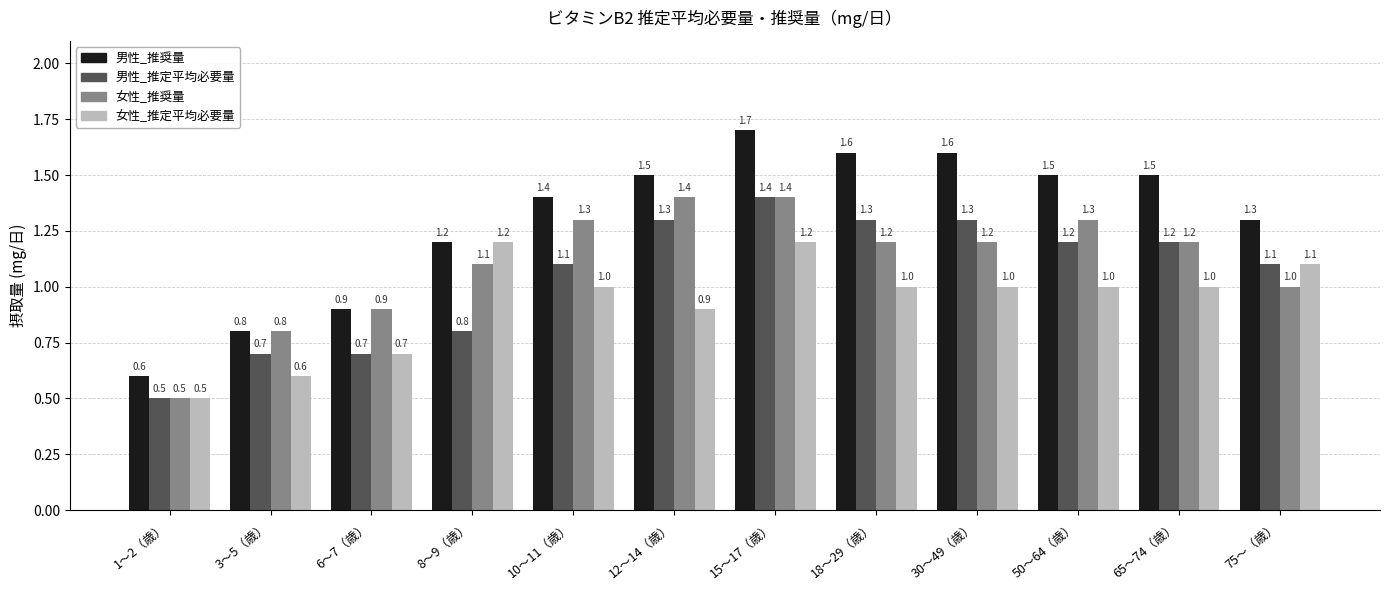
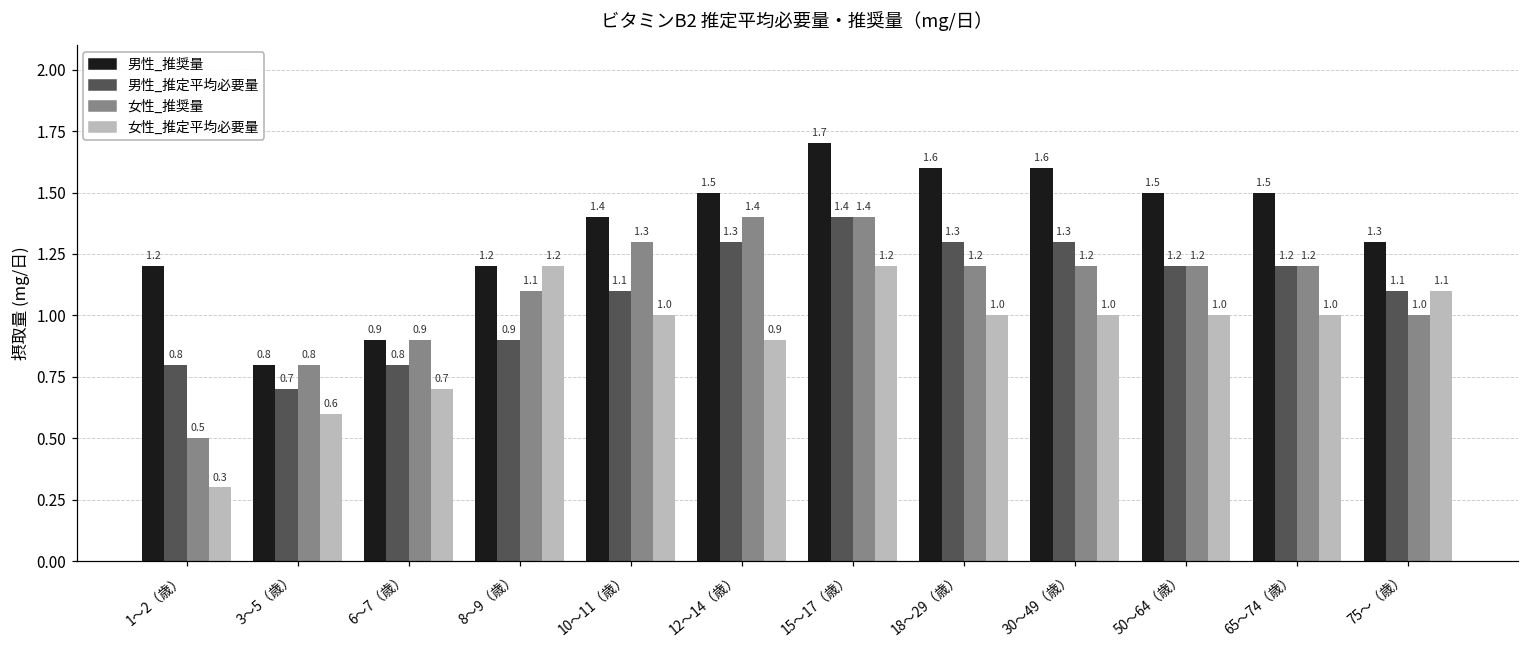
  {
    "男性_推奨量": {
-     "1〜2（歳）": 0.6,
+     "1〜2（歳）": 1.2,
      "3〜5（歳）": 0.8,
      "6〜7（歳）": 0.9,
      "8〜9（歳）": 1.2,
      "10〜11（歳）": 1.4,
      "12〜14（歳）": 1.5,
      "15〜17（歳）": 1.7,
      "18〜29（歳）": 1.6,
      "30〜49（歳）": 1.6,
      "50〜64（歳）": 1.5,
      "65〜74（歳）": 1.5,
      "75〜（歳）": 1.3
    },
    "男性_推定平均必要量": {
-     "1〜2（歳）": 0.5,
+     "1〜2（歳）": 0.8,
      "3〜5（歳）": 0.7,
-     "6〜7（歳）": 0.7,
-     "8〜9（歳）": 0.8,
+     "6〜7（歳）": 0.8,
+     "8〜9（歳）": 0.9,
      "10〜11（歳）": 1.1,
      "12〜14（歳）": 1.3,
      "15〜17（歳）": 1.4,
      "18〜29（歳）": 1.3,
      "30〜49（歳）": 1.3,
      "50〜64（歳）": 1.2,
      "65〜74（歳）": 1.2,
      "75〜（歳）": 1.1
    },
    "女性_推奨量": {
      "1〜2（歳）": 0.5,
      "3〜5（歳）": 0.8,
      "6〜7（歳）": 0.9,
      "8〜9（歳）": 1.1,
      "10〜11（歳）": 1.3,
      "12〜14（歳）": 1.4,
      "15〜17（歳）": 1.4,
      "18〜29（歳）": 1.2,
      "30〜49（歳）": 1.2,
-     "50〜64（歳）": 1.3,
+     "50〜64（歳）": 1.2,
      "65〜74（歳）": 1.2,
      "75〜（歳）": 1.0
    },
    "女性_推定平均必要量": {
-     "1〜2（歳）": 0.5,
+     "1〜2（歳）": 0.3,
      "3〜5（歳）": 0.6,
      "6〜7（歳）": 0.7,
      "8〜9（歳）": 1.2,
      "10〜11（歳）": 1.0,
      "12〜14（歳）": 0.9,
      "15〜17（歳）": 1.2,
      "18〜29（歳）": 1.0,
      "30〜49（歳）": 1.0,
      "50〜64（歳）": 1.0,
      "65〜74（歳）": 1.0,
      "75〜（歳）": 1.1
    }
  }
